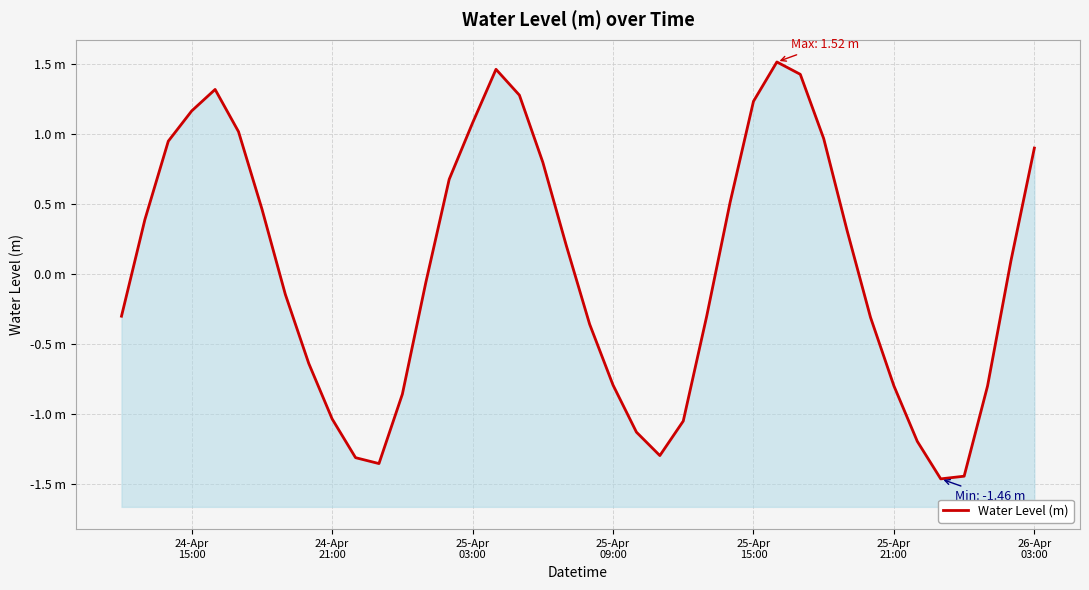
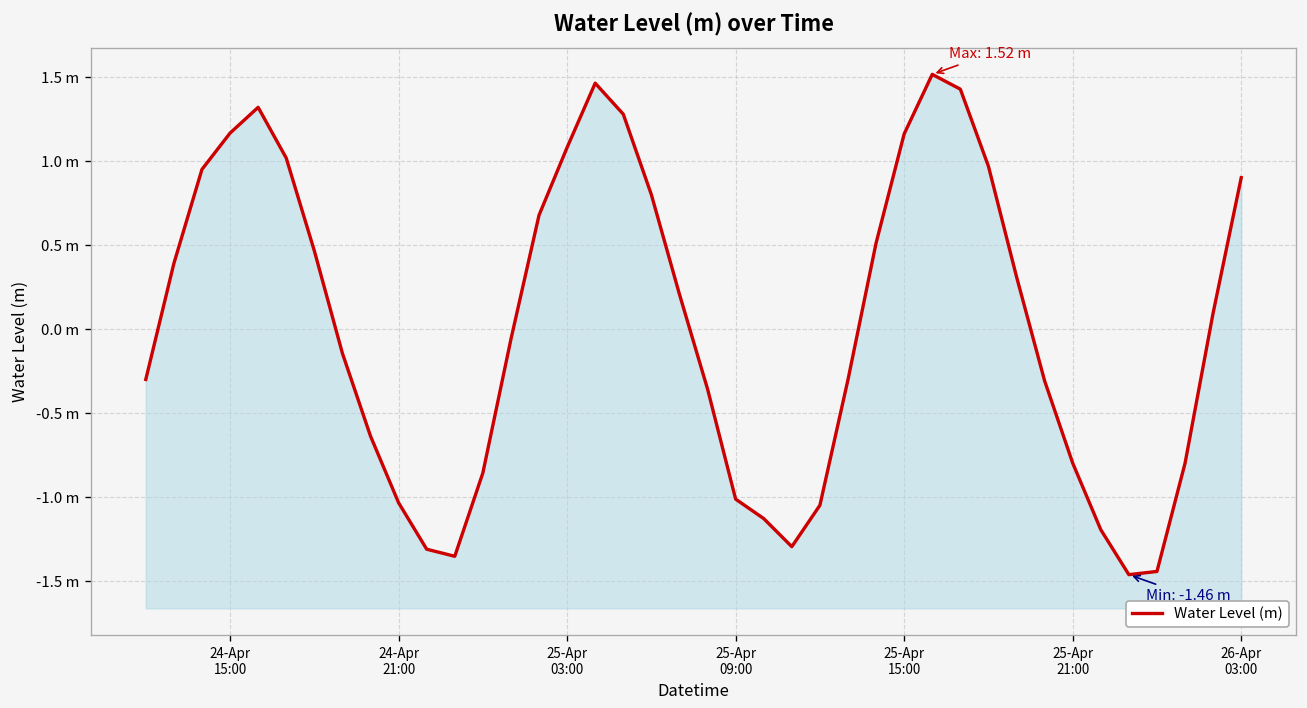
  {
    "24-Apr 15:00": "1.17 m",
    "24-Apr 21:00": "-1.03 m",
    "25-Apr 03:00": "1.08 m",
-   "25-Apr 09:00": "-0.79 m",
-   "25-Apr 15:00": "1.24 m",
+   "25-Apr 09:00": "-1.01 m",
+   "25-Apr 15:00": "1.16 m",
    "25-Apr 21:00": "-0.80 m",
    "26-Apr 03:00": "0.90 m"
  }
